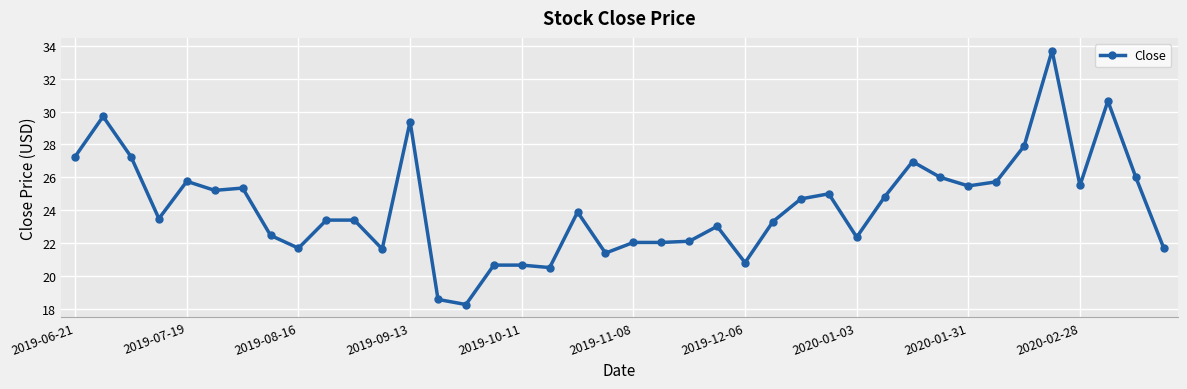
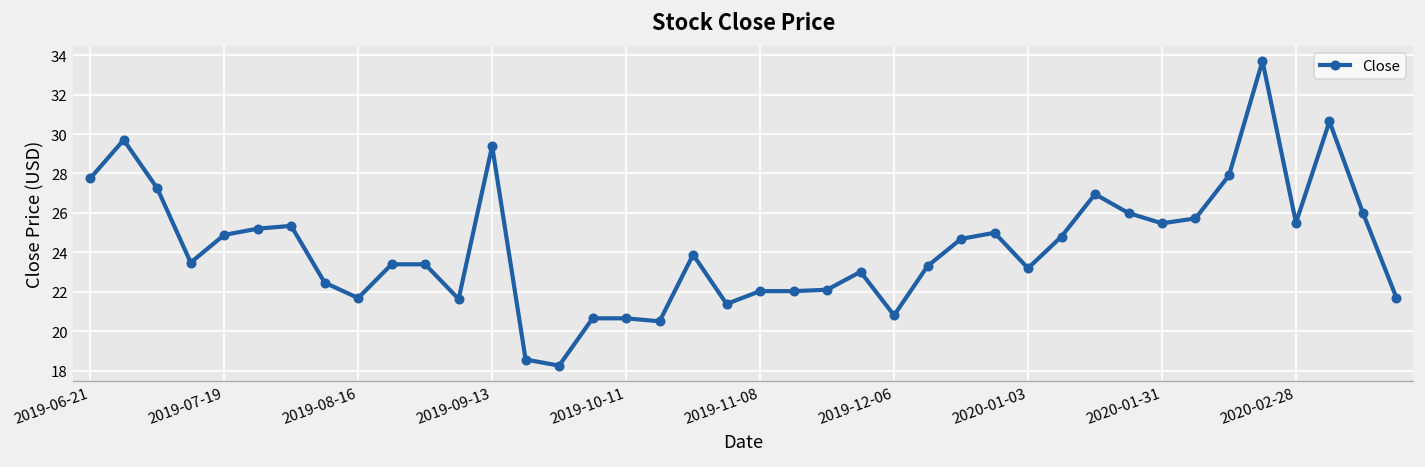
  {
-   "2019-06-21": 27.3,
-   "2019-07-19": 25.8,
+   "2019-06-21": 27.8,
+   "2019-07-19": 24.9,
    "2019-08-16": 21.7,
    "2019-09-13": 29.4,
    "2019-10-11": 20.7,
    "2019-11-08": 22.0,
    "2019-12-06": 20.8,
-   "2020-01-03": 22.4,
+   "2020-01-03": 23.2,
    "2020-01-31": 25.5,
    "2020-02-28": 25.5
  }
